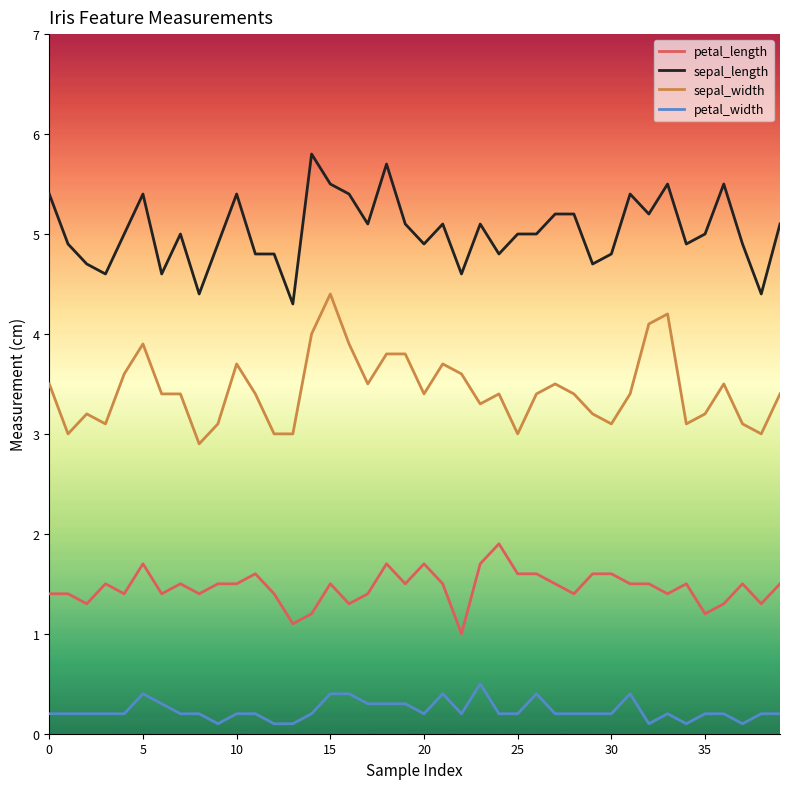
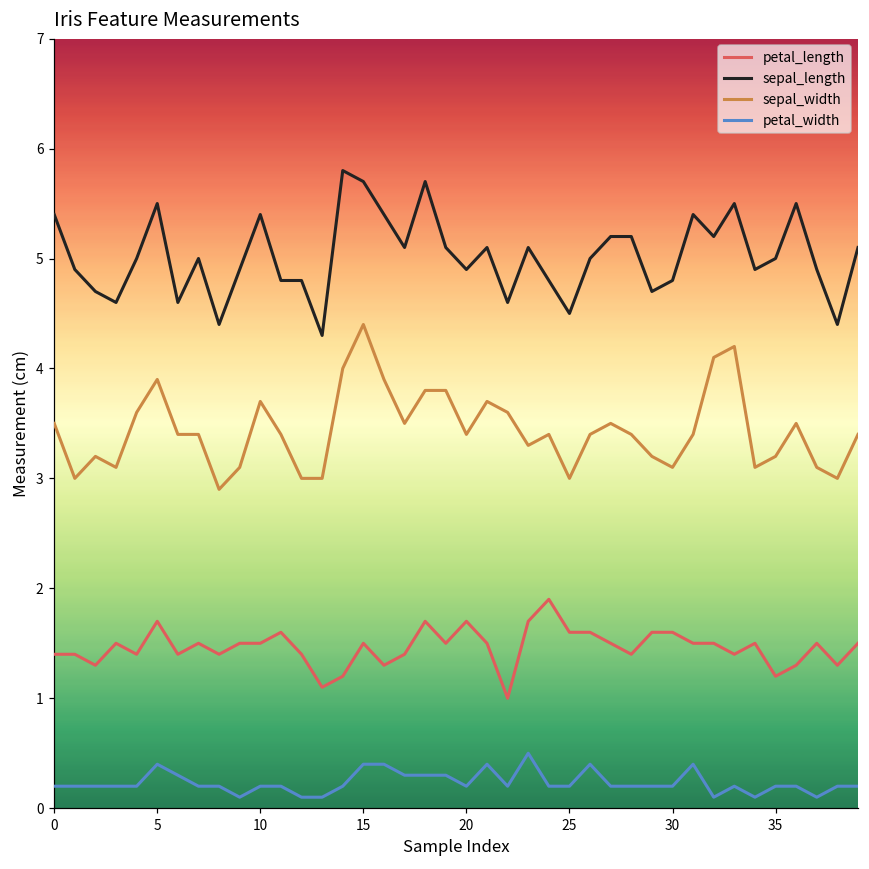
  {
    "sepal_length": {
      "0": 5.4,
-     "5": 5.4,
+     "5": 5.5,
      "10": 5.4,
-     "15": 5.5,
+     "15": 5.7,
      "20": 4.9,
-     "25": 5.0,
+     "25": 4.5,
      "30": 4.8,
      "35": 5.0
    },
    "petal_width": {
      "0": 0.2,
      "5": 0.4,
      "10": 0.2,
      "15": 0.4,
      "20": 0.2,
      "25": 0.2,
      "30": 0.2,
      "35": 0.2
    }
  }
